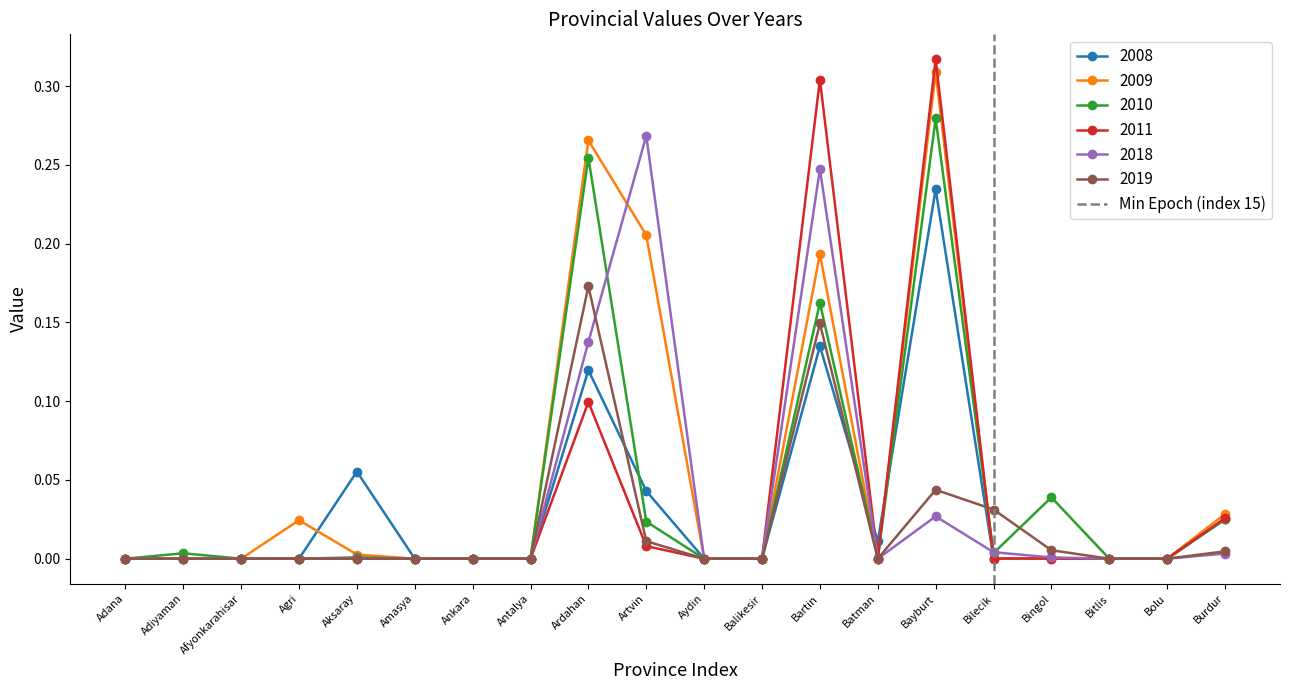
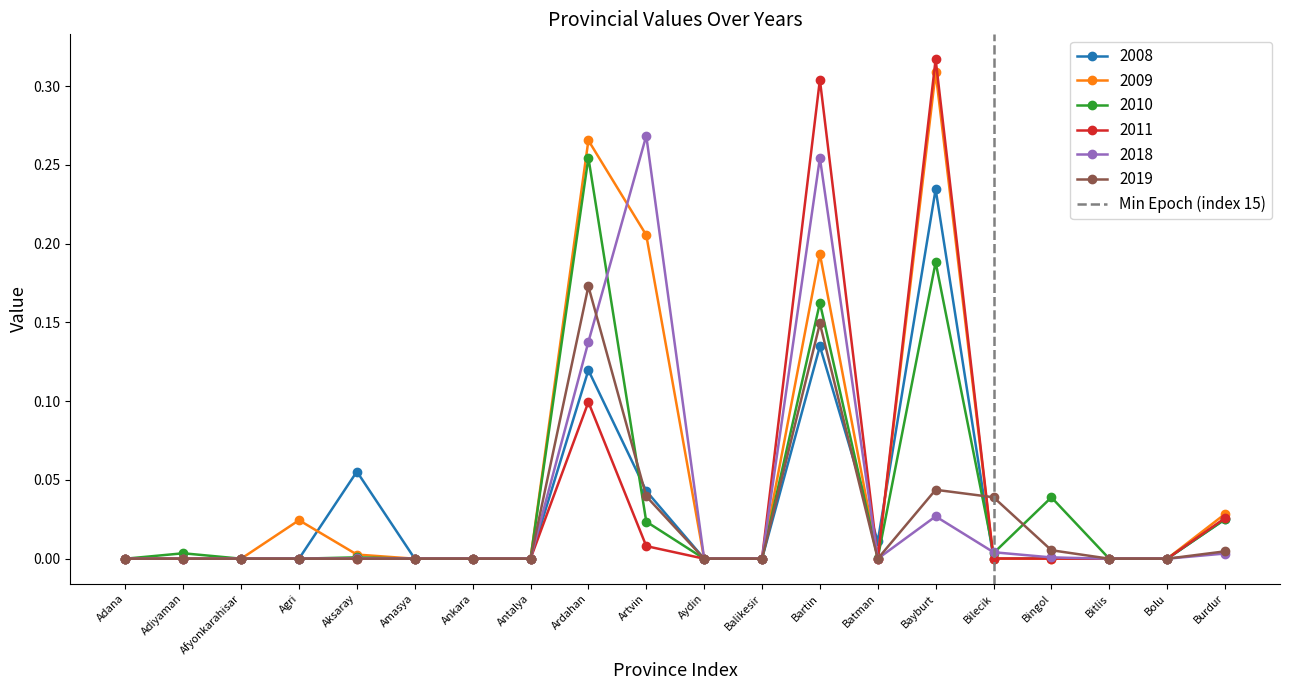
  {
    "2008": {
      "Aksaray": 0.055,
      "Ardahan": 0.120,
      "Artvin": 0.043,
      "Bartin": 0.135,
      "Batman": 0.011,
      "Bayburt": 0.235
    },
    "2009": {
      "Agri": 0.024,
      "Aksaray": 0.003,
      "Ardahan": 0.266,
      "Artvin": 0.205,
      "Bartin": 0.193,
      "Bayburt": 0.309,
      "Burdur": 0.028
    },
    "2010": {
      "Adiyaman": 0.003,
      "Ardahan": 0.255,
      "Artvin": 0.024,
      "Bartin": 0.162,
-     "Bayburt": 0.279,
+     "Bayburt": 0.188,
      "Bingol": 0.039
    },
    "2011": {
      "Ardahan": 0.099,
      "Artvin": 0.008,
      "Bartin": 0.304,
      "Bayburt": 0.317
    },
    "2018": {
      "Ardahan": 0.138,
      "Artvin": 0.268,
-     "Bartin": 0.247,
+     "Bartin": 0.254,
      "Bayburt": 0.027
    },
    "2019": {
      "Ardahan": 0.173,
-     "Artvin": 0.011,
+     "Artvin": 0.040,
      "Bartin": 0.149,
      "Bayburt": 0.044,
-     "Bilecik": 0.031,
+     "Bilecik": 0.039,
      "Bingol": 0.005
    }
  }
